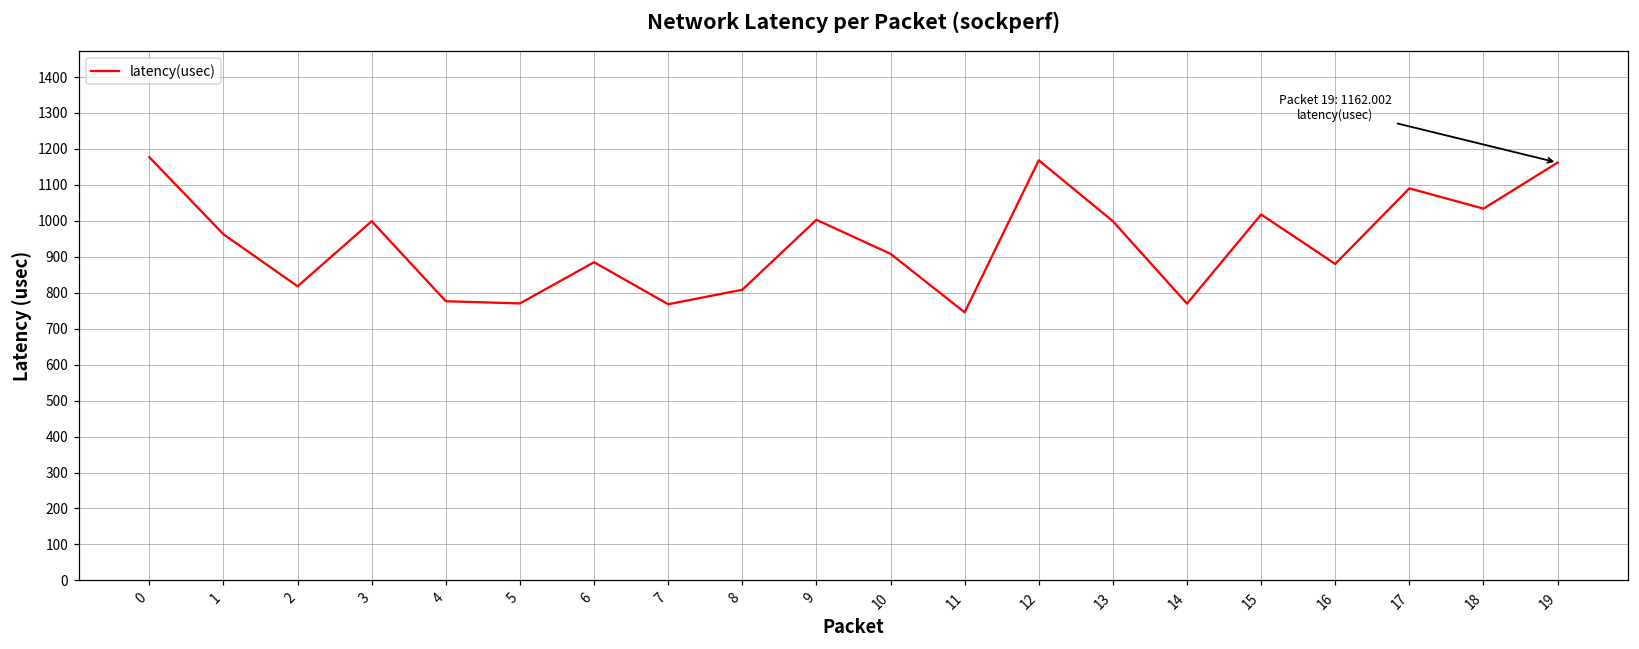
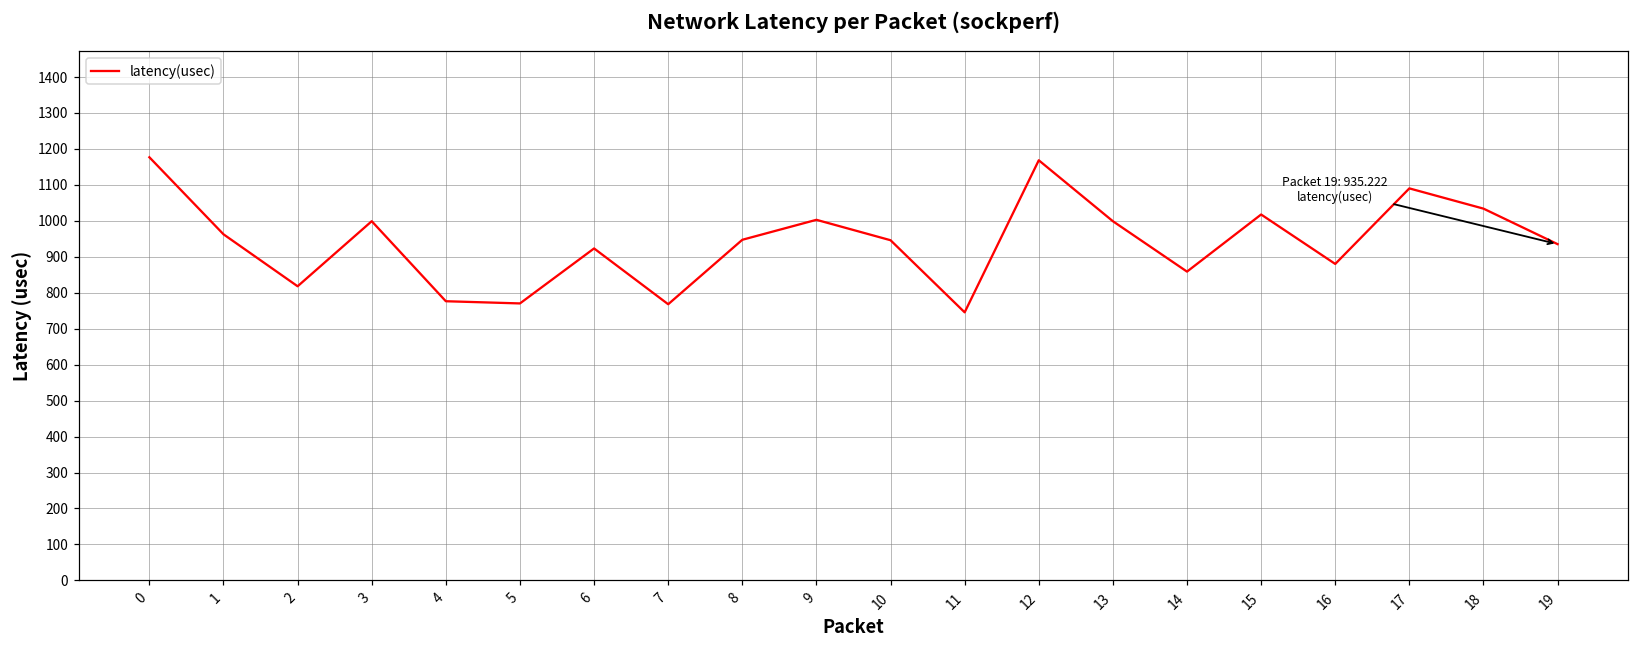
  {
-   "6": 880,
-   "8": 810,
-   "10": 910,
-   "14": 770,
-   "19": 1162.002
+   "6": 920,
+   "8": 950,
+   "10": 950,
+   "14": 860,
+   "19": 935.222
  }
